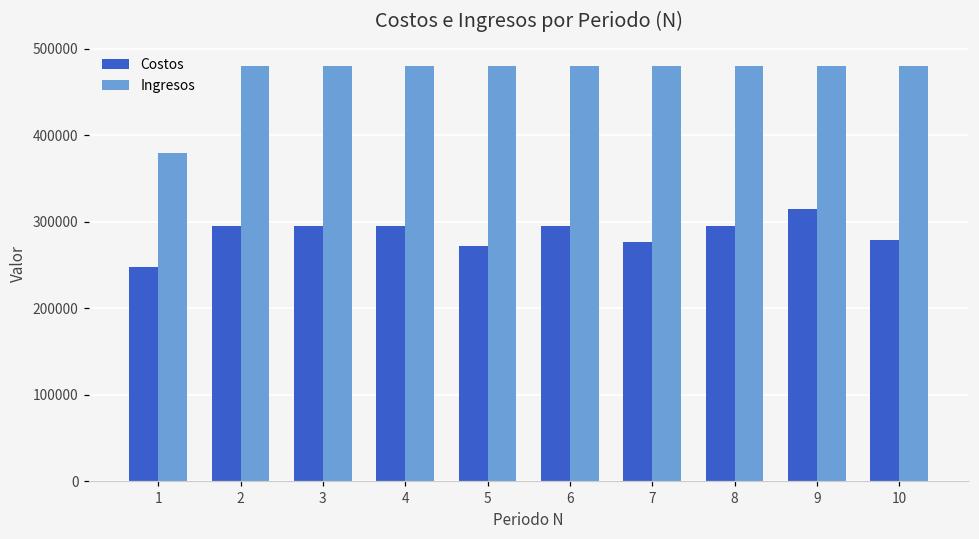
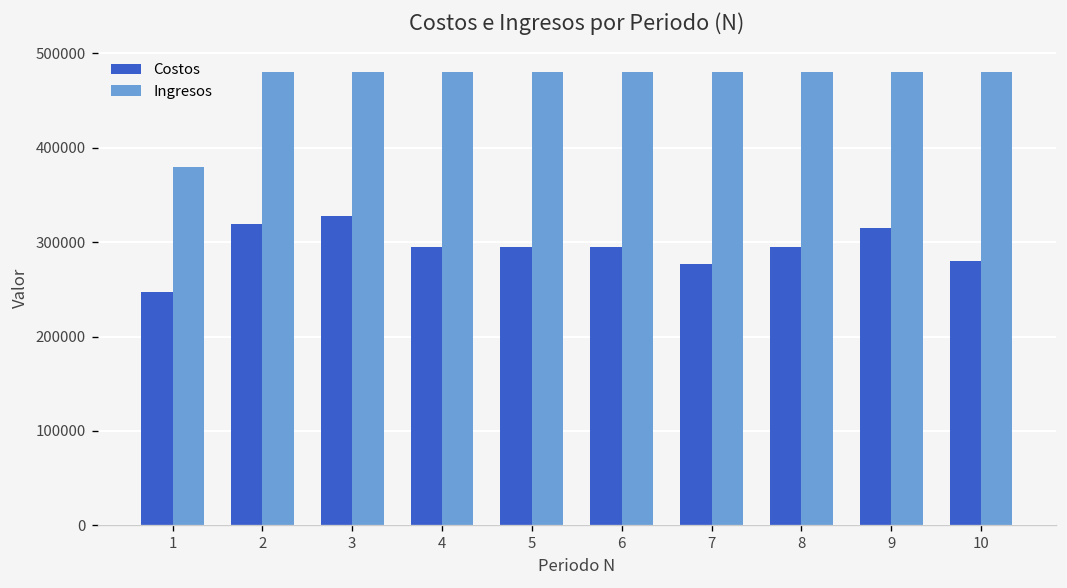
  {
    "Costos": {
      "1": 250000,
-     "2": 300000,
-     "3": 300000,
+     "2": 320000,
+     "3": 330000,
      "4": 300000,
-     "5": 270000,
+     "5": 300000,
      "6": 300000,
      "7": 280000,
      "8": 300000,
      "9": 320000,
      "10": 280000
    },
    "Ingresos": {
      "1": 380000,
      "2": 480000,
      "3": 480000,
      "4": 480000,
      "5": 480000,
      "6": 480000,
      "7": 480000,
      "8": 480000,
      "9": 480000,
      "10": 480000
    }
  }
